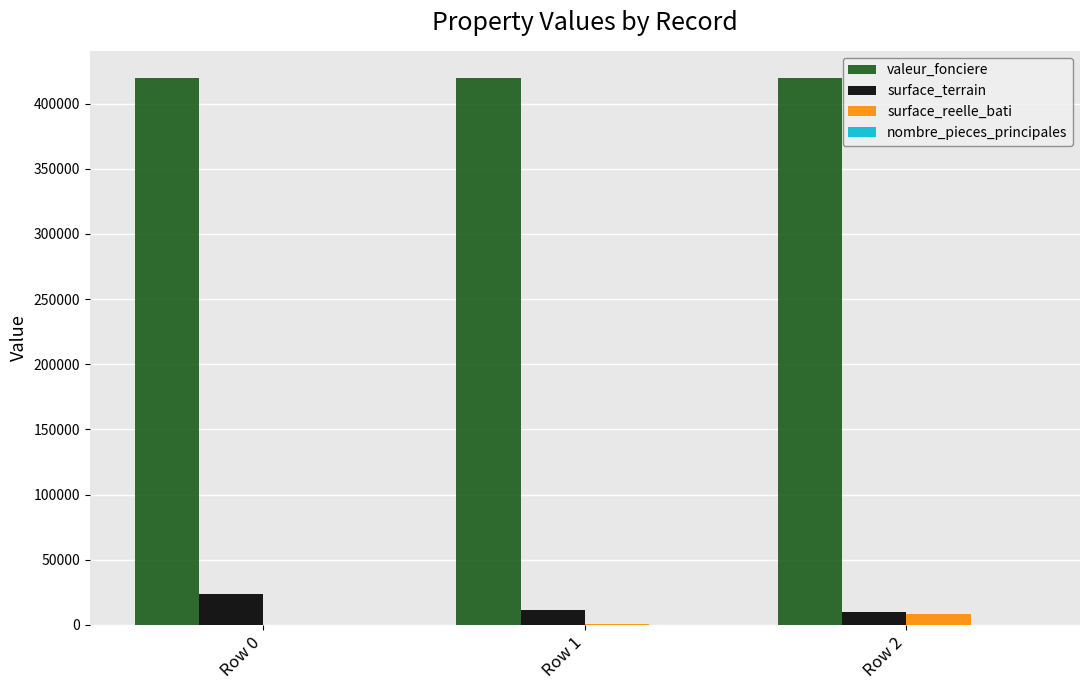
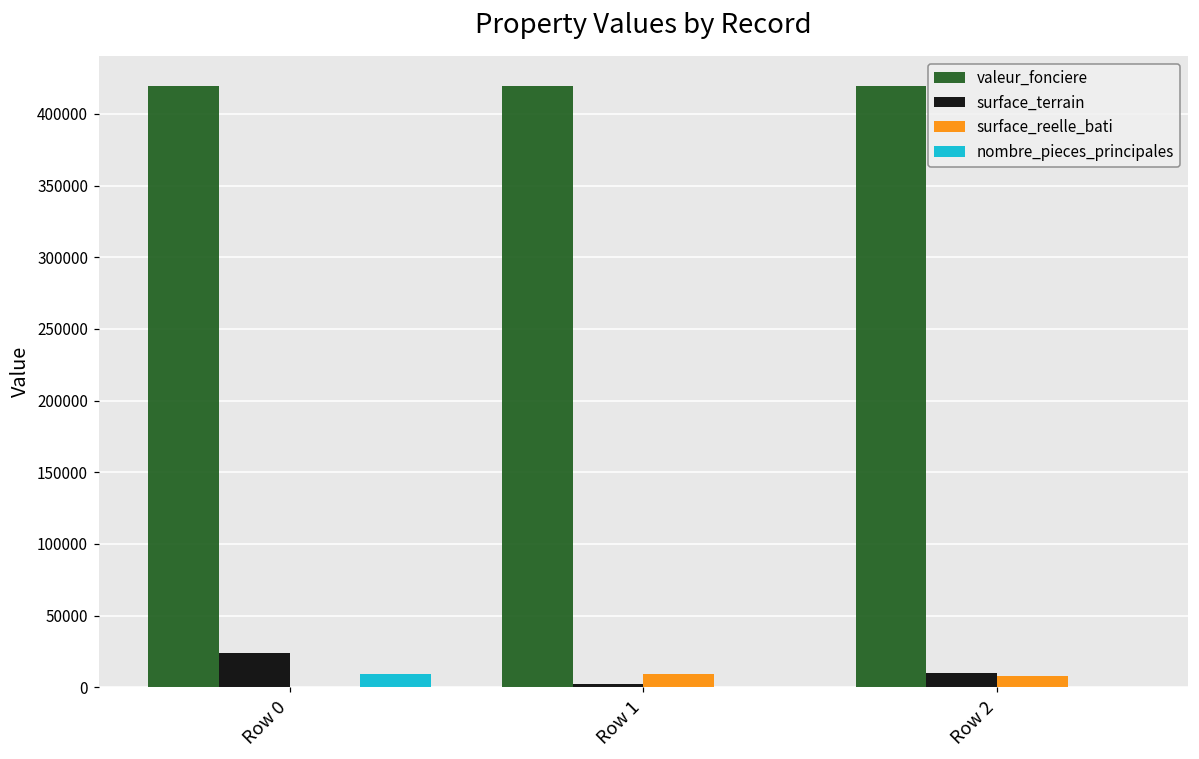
  {
    "valeur_fonciere": {
      "Row 0": 420000,
      "Row 1": 420000,
      "Row 2": 420000
    },
    "surface_terrain": {
      "Row 0": 24000,
-     "Row 1": 12000,
+     "Row 1": 2000,
      "Row 2": 10000
    },
    "surface_reelle_bati": {
-     "Row 1": 0,
+     "Row 1": 9000,
      "Row 2": 8000
    },
    "nombre_pieces_principales": {
-     "Row 0": 0
+     "Row 0": 9000
    }
  }
